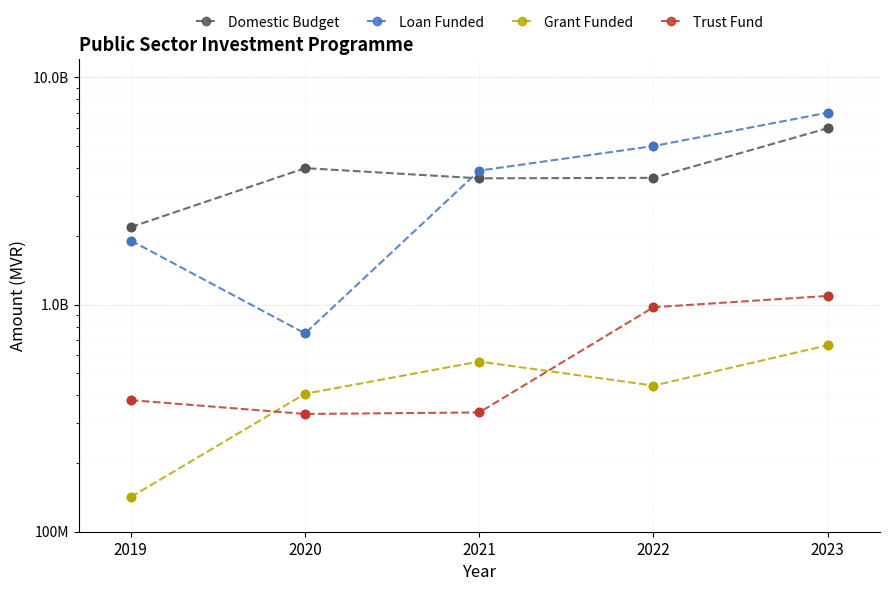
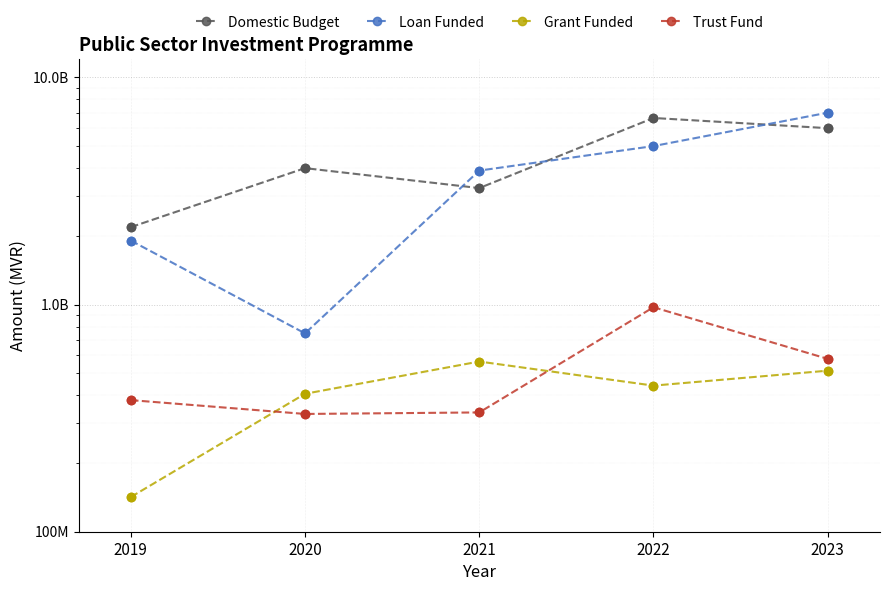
  {
    "Domestic Budget": {
      "2019": 2200000000,
      "2020": 4000000000,
-     "2021": 3600000000,
-     "2022": 3600000000,
+     "2021": 3300000000,
+     "2022": 6600000000,
      "2023": 6000000000
    },
    "Loan Funded": {
      "2019": 1900000000,
      "2020": 750000000,
      "2021": 3900000000,
      "2022": 5000000000,
      "2023": 7000000000
    },
    "Grant Funded": {
      "2019": 140000000,
      "2020": 400000000,
      "2021": 560000000,
      "2022": 440000000,
-     "2023": 660000000
+     "2023": 510000000
    },
    "Trust Fund": {
      "2019": 380000000,
      "2020": 330000000,
      "2021": 340000000,
      "2022": 970000000,
-     "2023": 1100000000
+     "2023": 580000000
    }
  }
